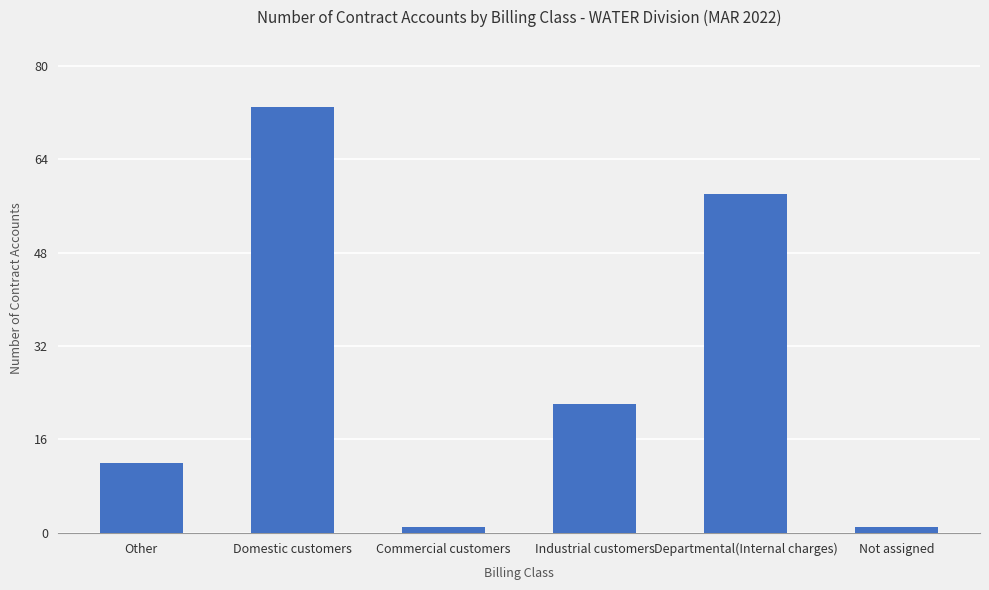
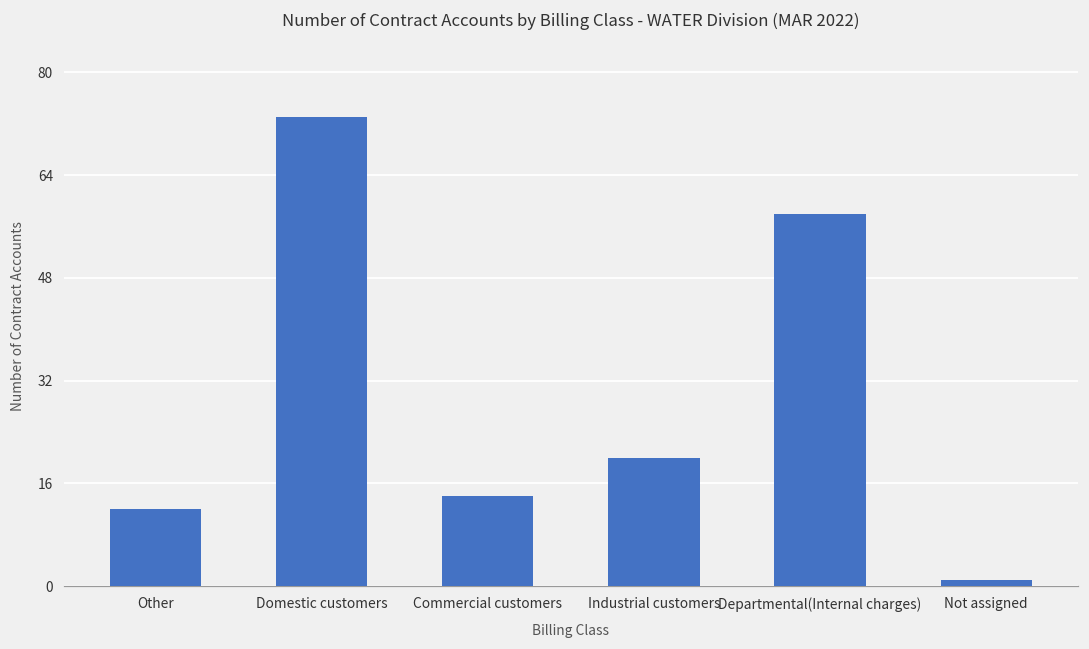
  {
    "Other": 12,
    "Domestic customers": 73,
-   "Commercial customers": 1,
-   "Industrial customers": 22,
+   "Commercial customers": 14,
+   "Industrial customers": 20,
    "Departmental(Internal charges)": 58,
    "Not assigned": 1
  }
